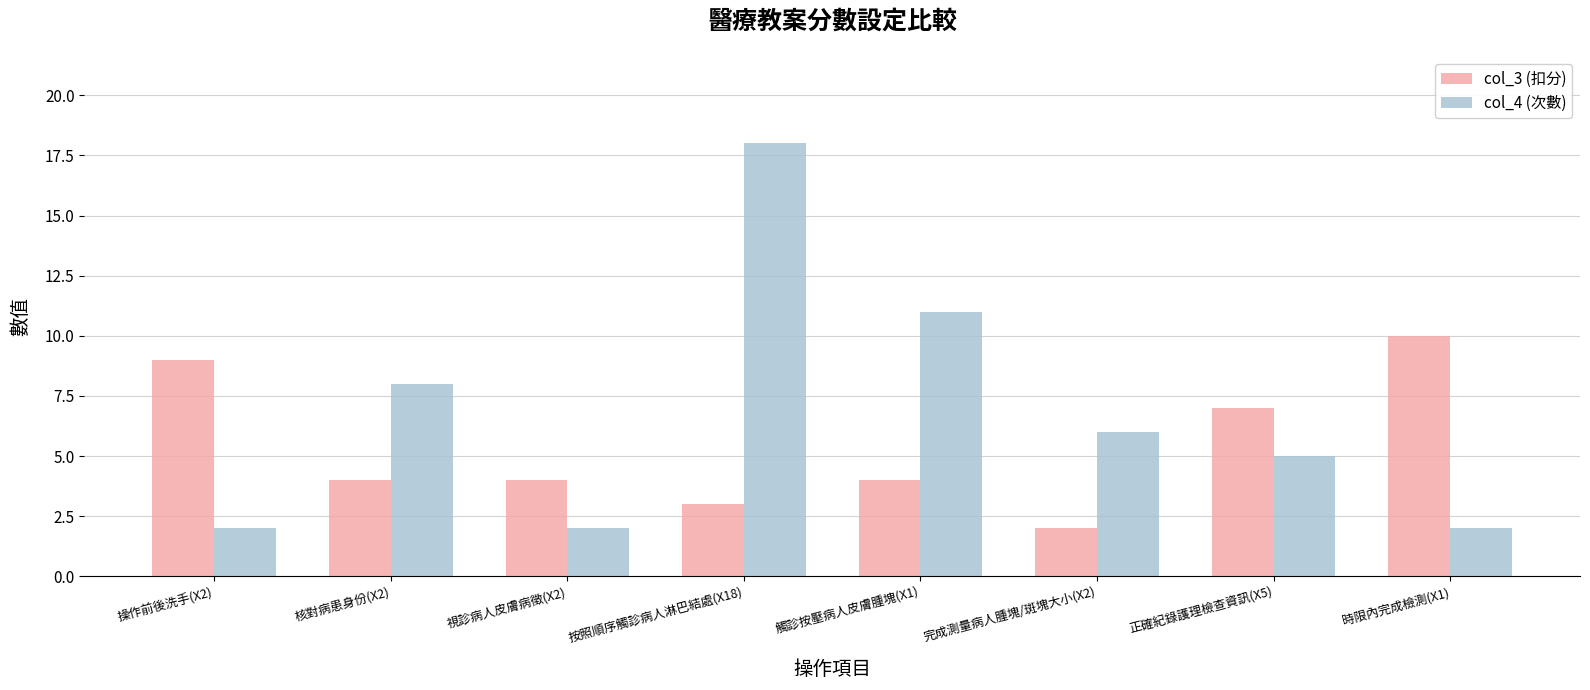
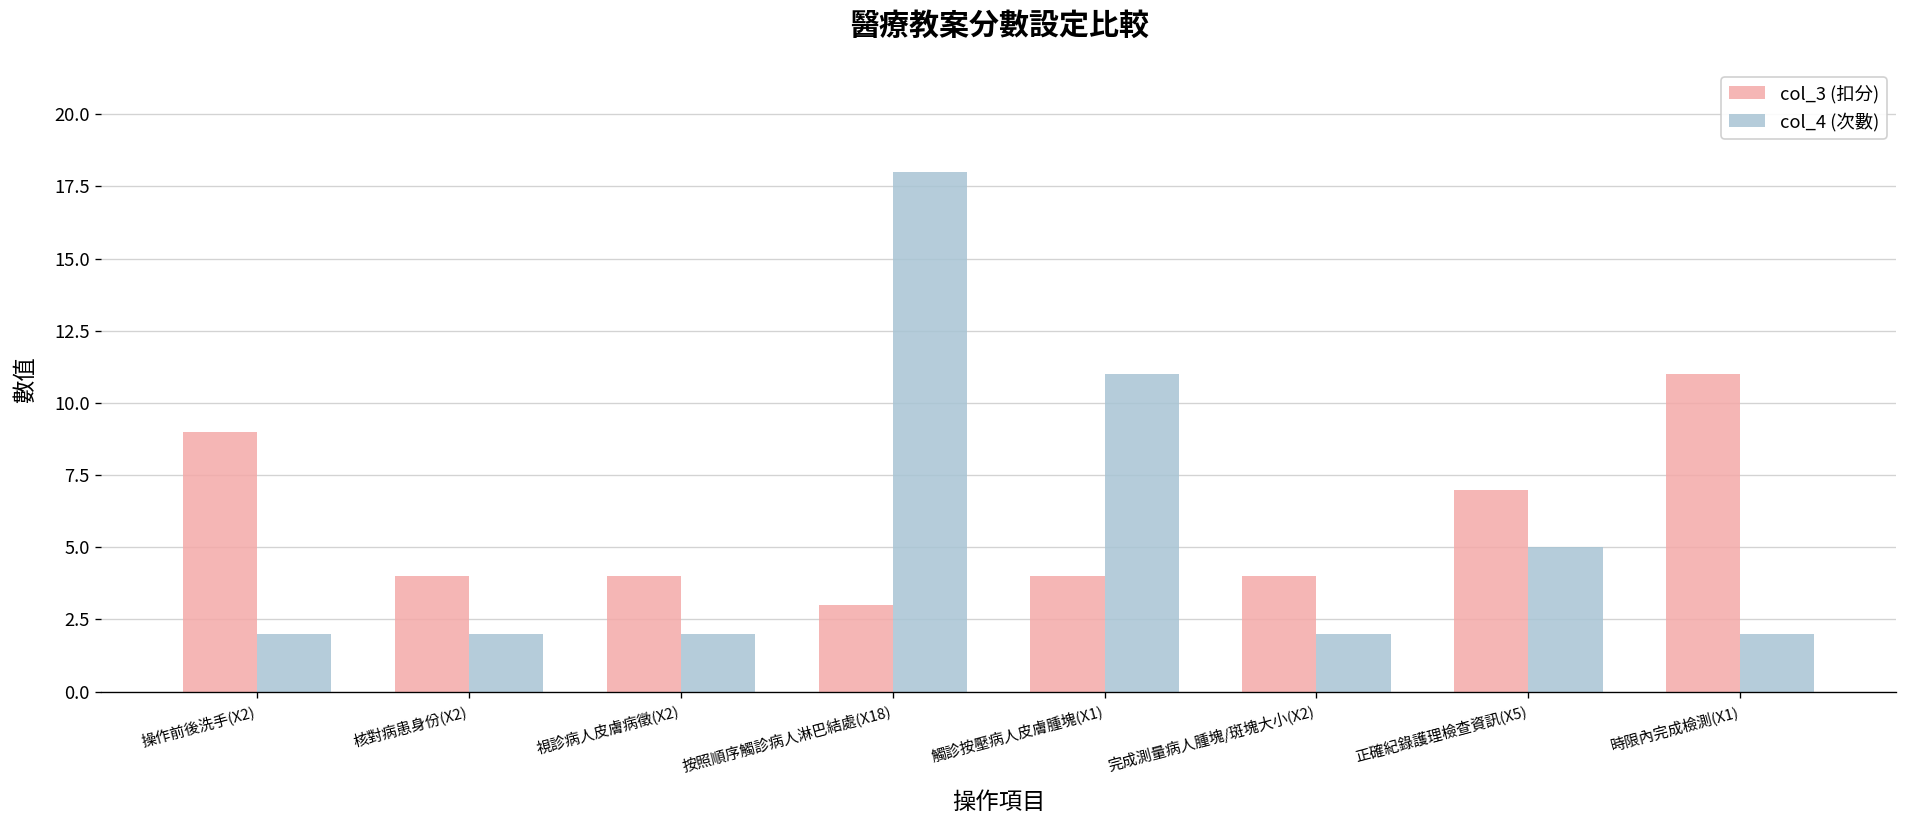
  {
    "col_3 (扣分)": {
      "操作前後洗手(X2)": 9,
      "核對病患身份(X2)": 4,
      "視診病人皮膚病徵(X2)": 4,
      "按照順序觸診病人淋巴結處(X18)": 3,
      "觸診按壓病人皮膚腫塊(X1)": 4,
-     "完成測量病人腫塊/斑塊大小(X2)": 2,
+     "完成測量病人腫塊/斑塊大小(X2)": 4,
      "正確紀錄護理檢查資訊(X5)": 7,
-     "時限內完成檢測(X1)": 10
+     "時限內完成檢測(X1)": 11
    },
    "col_4 (次數)": {
      "操作前後洗手(X2)": 2,
-     "核對病患身份(X2)": 8,
+     "核對病患身份(X2)": 2,
      "視診病人皮膚病徵(X2)": 2,
      "按照順序觸診病人淋巴結處(X18)": 18,
      "觸診按壓病人皮膚腫塊(X1)": 11,
-     "完成測量病人腫塊/斑塊大小(X2)": 6,
+     "完成測量病人腫塊/斑塊大小(X2)": 2,
      "正確紀錄護理檢查資訊(X5)": 5,
      "時限內完成檢測(X1)": 2
    }
  }
